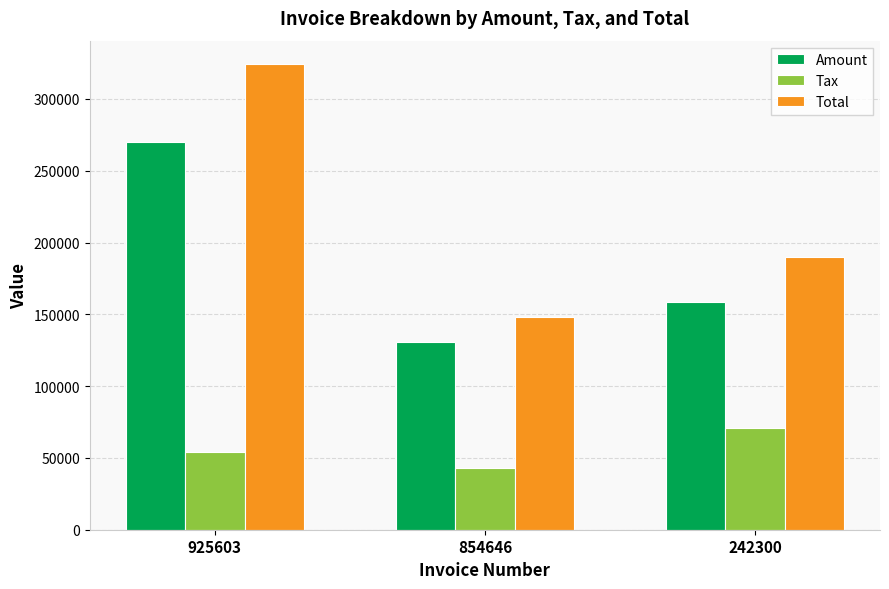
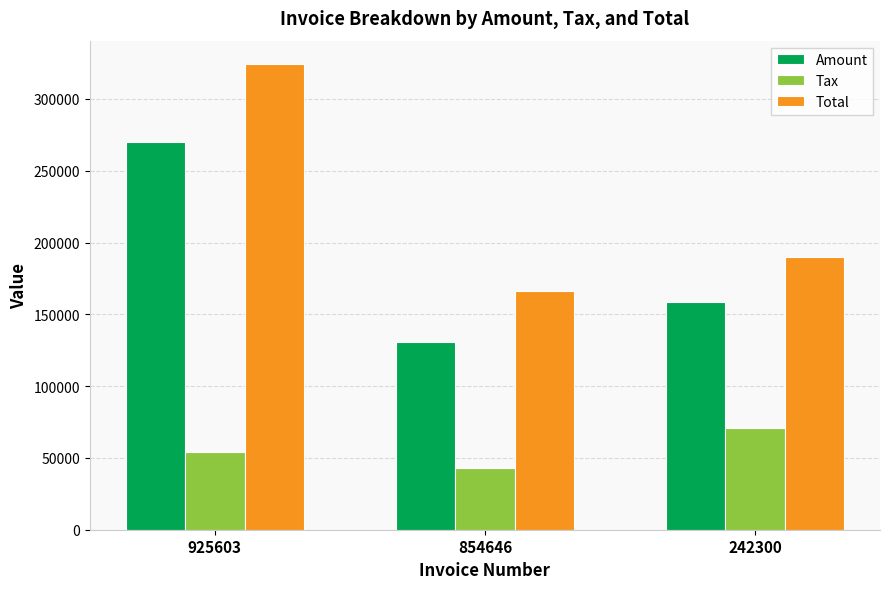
  {
    "Amount": {
      "925603": 270000,
      "854646": 131000,
      "242300": 159000
    },
    "Tax": {
      "925603": 54000,
      "854646": 43000,
      "242300": 71000
    },
    "Total": {
      "925603": 324000,
-     "854646": 148000,
+     "854646": 166000,
      "242300": 190000
    }
  }
